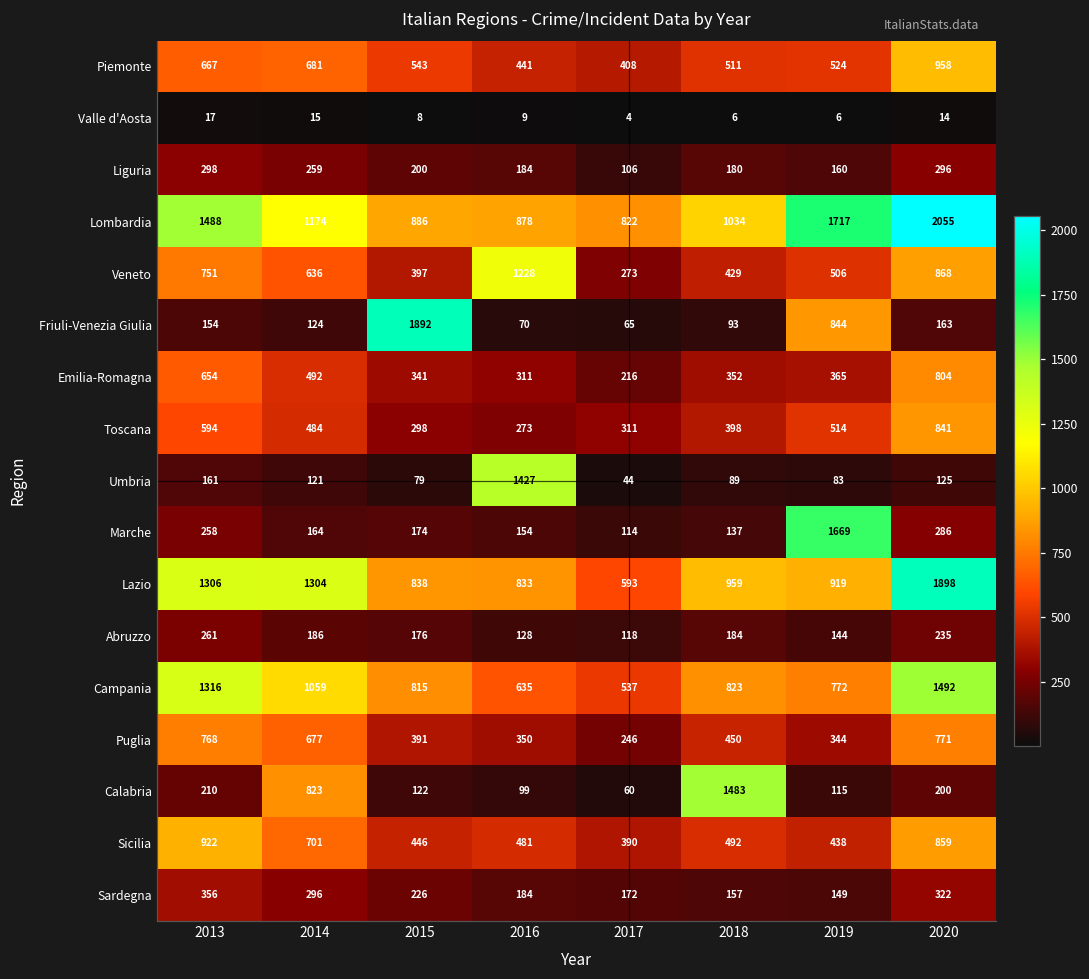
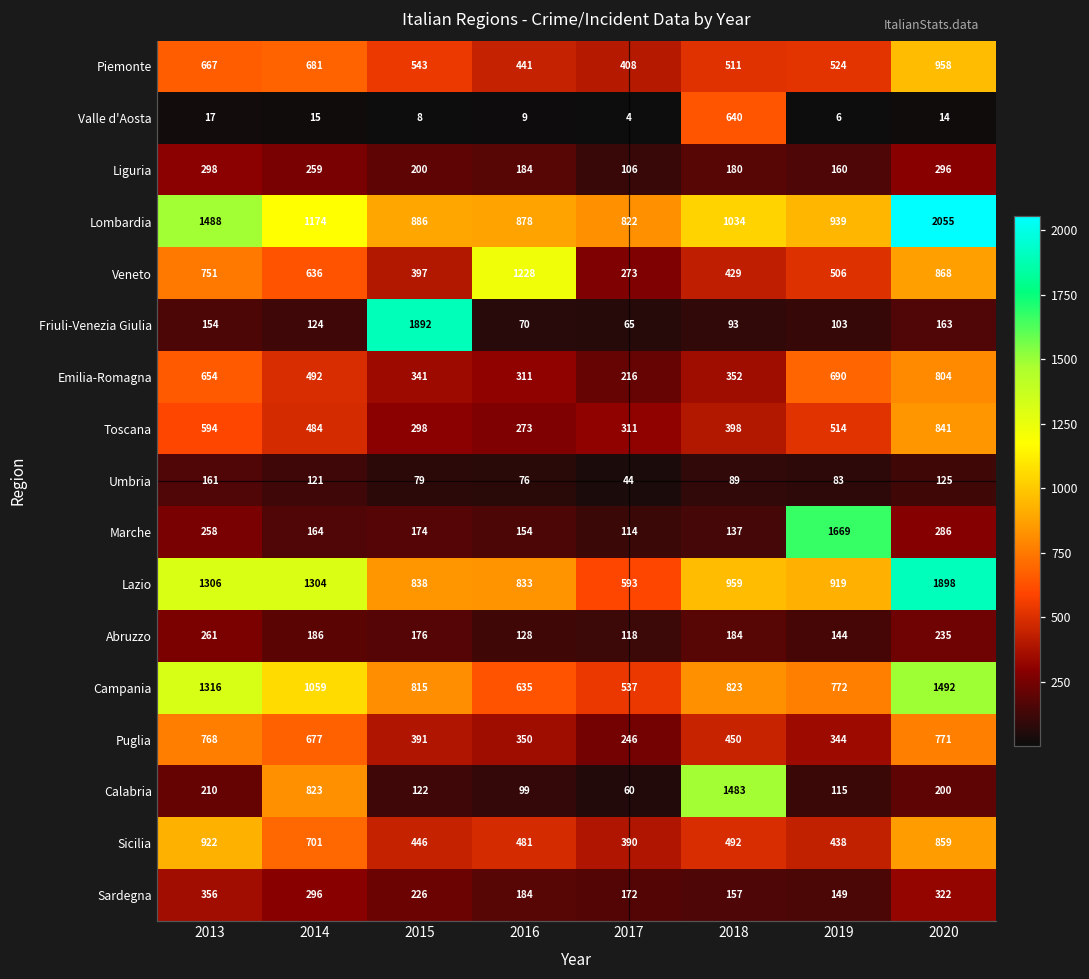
  {
    "Piemonte": {
      "2013": 667,
      "2014": 681,
      "2015": 543,
      "2016": 441,
      "2017": 408,
      "2018": 511,
      "2019": 524,
      "2020": 958
    },
    "Valle d'Aosta": {
      "2013": 17,
      "2014": 15,
      "2015": 8,
      "2016": 9,
      "2017": 4,
-     "2018": 6,
+     "2018": 640,
      "2019": 6,
      "2020": 14
    },
    "Liguria": {
      "2013": 298,
      "2014": 259,
      "2015": 200,
      "2016": 184,
      "2017": 106,
      "2018": 180,
      "2019": 160,
      "2020": 296
    },
    "Lombardia": {
      "2013": 1488,
      "2014": 1174,
      "2015": 886,
      "2016": 878,
      "2017": 822,
      "2018": 1034,
-     "2019": 1717,
+     "2019": 939,
      "2020": 2055
    },
    "Veneto": {
      "2013": 751,
      "2014": 636,
      "2015": 397,
      "2016": 1228,
      "2017": 273,
      "2018": 429,
      "2019": 506,
      "2020": 868
    },
    "Friuli-Venezia Giulia": {
      "2013": 154,
      "2014": 124,
      "2015": 1892,
      "2016": 70,
      "2017": 65,
      "2018": 93,
-     "2019": 844,
+     "2019": 103,
      "2020": 163
    },
    "Emilia-Romagna": {
      "2013": 654,
      "2014": 492,
      "2015": 341,
      "2016": 311,
      "2017": 216,
      "2018": 352,
-     "2019": 365,
+     "2019": 690,
      "2020": 804
    },
    "Toscana": {
      "2013": 594,
      "2014": 484,
      "2015": 298,
      "2016": 273,
      "2017": 311,
      "2018": 398,
      "2019": 514,
      "2020": 841
    },
    "Umbria": {
      "2013": 161,
      "2014": 121,
      "2015": 79,
-     "2016": 1427,
+     "2016": 76,
      "2017": 44,
      "2018": 89,
      "2019": 83,
      "2020": 125
    },
    "Marche": {
      "2013": 258,
      "2014": 164,
      "2015": 174,
      "2016": 154,
      "2017": 114,
      "2018": 137,
      "2019": 1669,
      "2020": 286
    },
    "Lazio": {
      "2013": 1306,
      "2014": 1304,
      "2015": 838,
      "2016": 833,
      "2017": 593,
      "2018": 959,
      "2019": 919,
      "2020": 1898
    },
    "Abruzzo": {
      "2013": 261,
      "2014": 186,
      "2015": 176,
      "2016": 128,
      "2017": 118,
      "2018": 184,
      "2019": 144,
      "2020": 235
    },
    "Campania": {
      "2013": 1316,
      "2014": 1059,
      "2015": 815,
      "2016": 635,
      "2017": 537,
      "2018": 823,
      "2019": 772,
      "2020": 1492
    },
    "Puglia": {
      "2013": 768,
      "2014": 677,
      "2015": 391,
      "2016": 350,
      "2017": 246,
      "2018": 450,
      "2019": 344,
      "2020": 771
    },
    "Calabria": {
      "2013": 210,
      "2014": 823,
      "2015": 122,
      "2016": 99,
      "2017": 60,
      "2018": 1483,
      "2019": 115,
      "2020": 200
    },
    "Sicilia": {
      "2013": 922,
      "2014": 701,
      "2015": 446,
      "2016": 481,
      "2017": 390,
      "2018": 492,
      "2019": 438,
      "2020": 859
    },
    "Sardegna": {
      "2013": 356,
      "2014": 296,
      "2015": 226,
      "2016": 184,
      "2017": 172,
      "2018": 157,
      "2019": 149,
      "2020": 322
    }
  }
